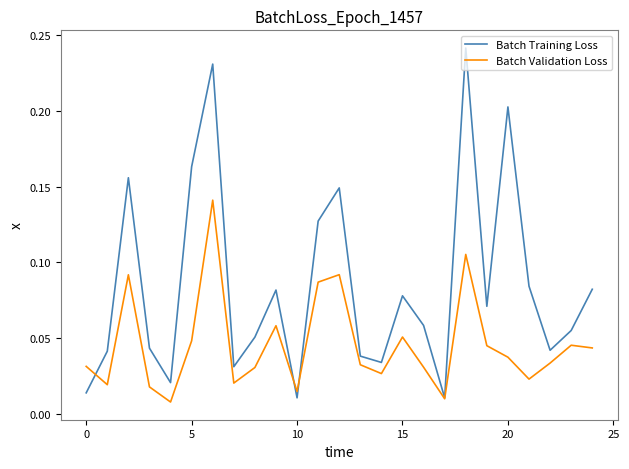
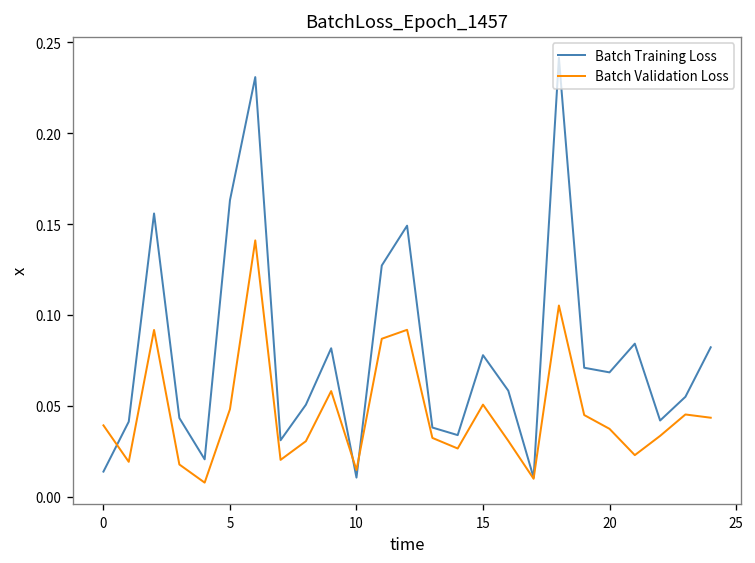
  {
    "Batch Training Loss": {
      "0": 0.014,
      "5": 0.163,
      "10": 0.011,
      "15": 0.078,
-     "20": 0.203
+     "20": 0.068
    },
    "Batch Validation Loss": {
-     "0": 0.031,
+     "0": 0.039,
      "5": 0.048,
      "10": 0.015,
      "15": 0.051,
      "20": 0.037
    }
  }
